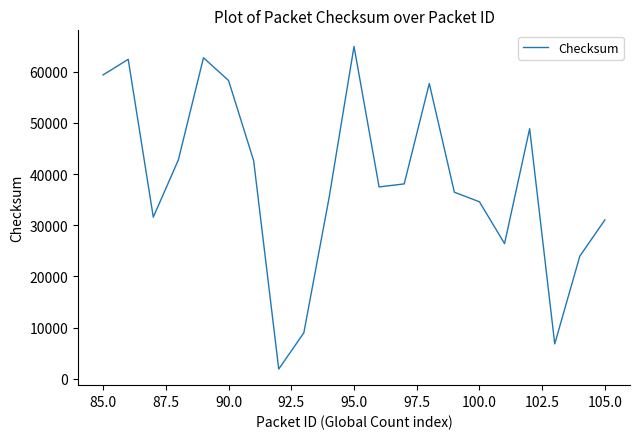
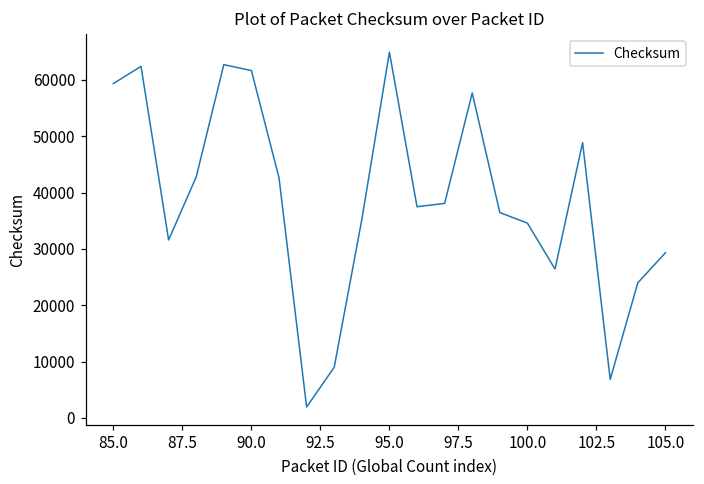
  {
    "85.0": 59000,
-   "90.0": 58000,
+   "90.0": 62000,
    "95.0": 65000,
    "100.0": 35000,
-   "105.0": 31000
+   "105.0": 29000
  }
